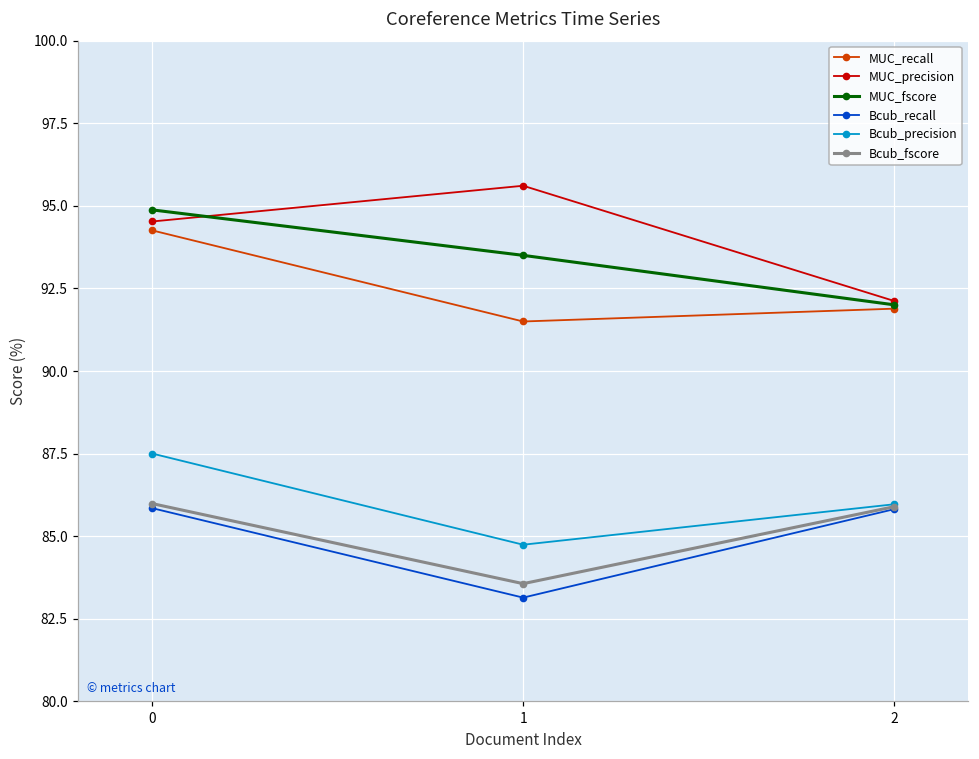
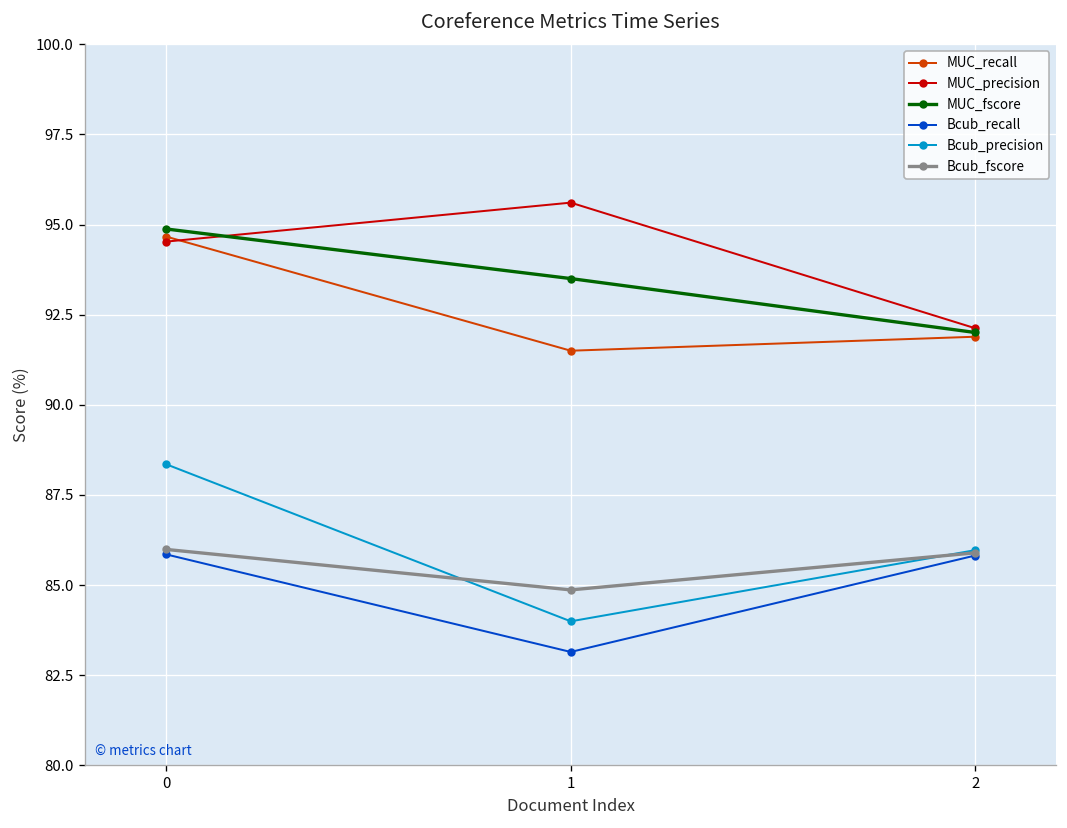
  {
    "MUC_recall": {
-     "0": 94.3,
+     "0": 94.7,
      "1": 91.5,
      "2": 91.9
    },
    "MUC_precision": {
      "0": 94.5,
      "1": 95.6,
      "2": 92.1
    },
    "MUC_fscore": {
      "0": 94.9,
      "1": 93.5,
      "2": 92.0
    },
    "Bcub_recall": {
      "0": 85.8,
      "1": 83.1
    },
    "Bcub_precision": {
-     "0": 87.5,
-     "1": 84.7
+     "0": 88.3,
+     "1": 84.0
    },
    "Bcub_fscore": {
      "0": 86.0,
-     "1": 83.6
+     "1": 84.9
    }
  }
